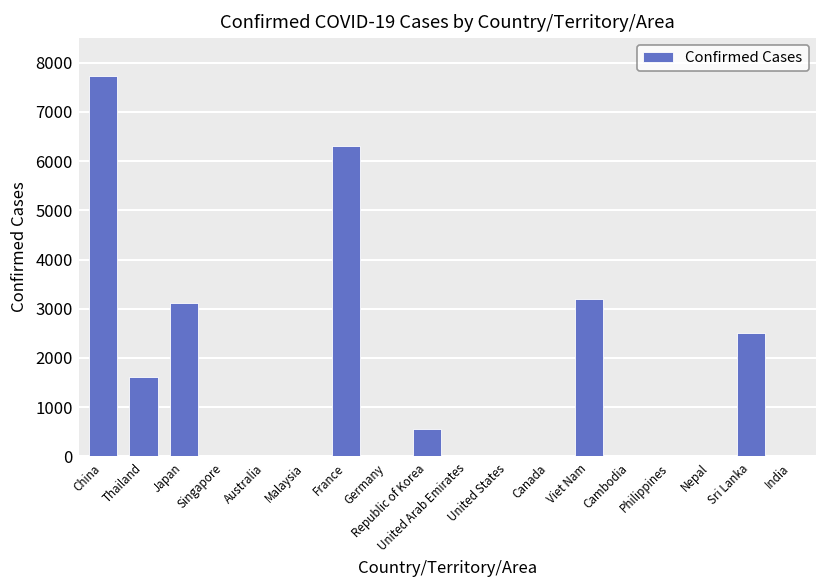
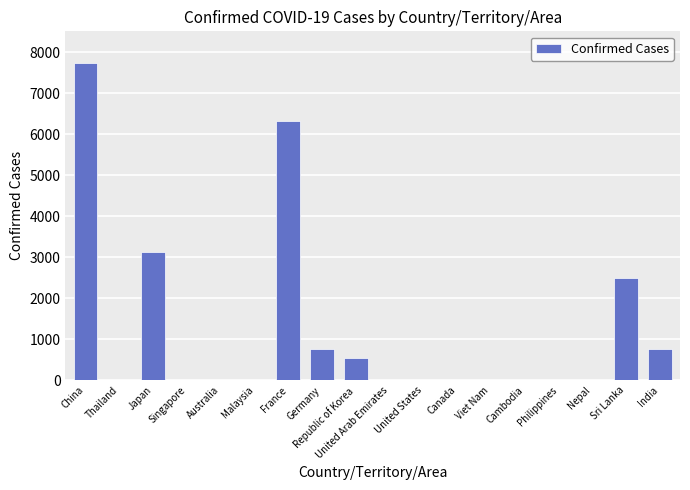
  {
    "China": 7700,
-   "Thailand": 1600,
+   "Thailand": 0,
    "Japan": 3100,
    "France": 6300,
-   "Germany": 0,
+   "Germany": 800,
    "Republic of Korea": 600,
-   "Viet Nam": 3200,
+   "Viet Nam": 0,
    "Sri Lanka": 2500,
-   "India": 0
+   "India": 800
  }
